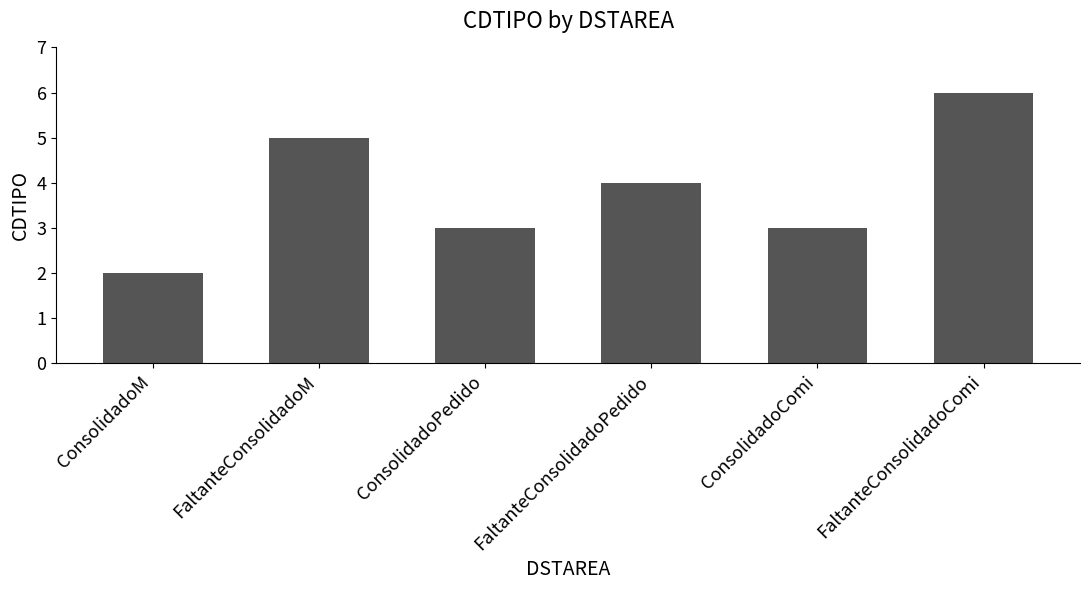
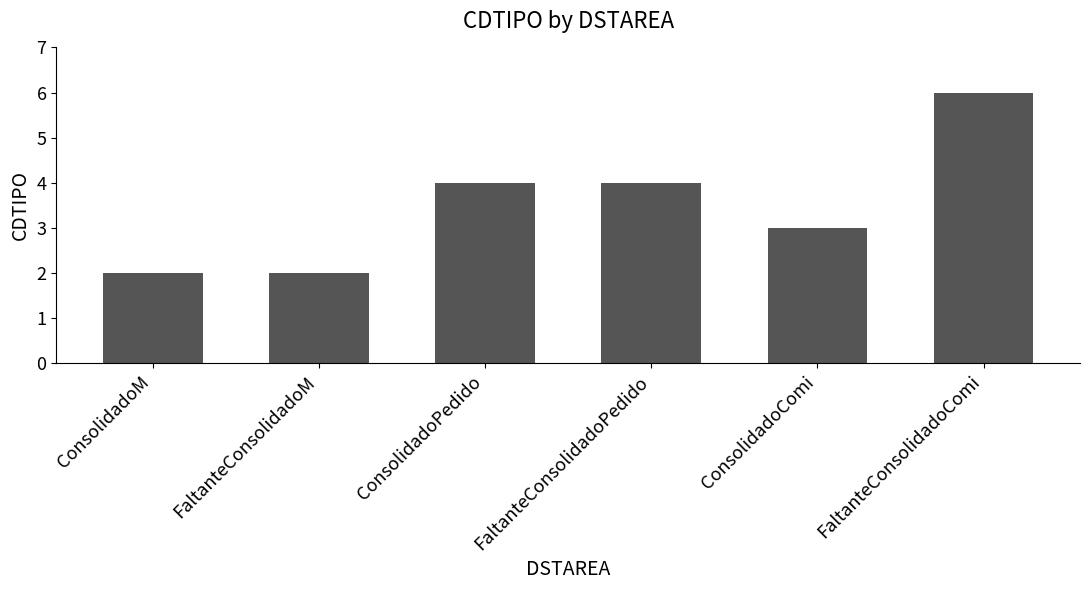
  {
    "ConsolidadoM": 2,
-   "FaltanteConsolidadoM": 5,
-   "ConsolidadoPedido": 3,
+   "FaltanteConsolidadoM": 2,
+   "ConsolidadoPedido": 4,
    "FaltanteConsolidadoPedido": 4,
    "ConsolidadoComi": 3,
    "FaltanteConsolidadoComi": 6
  }
